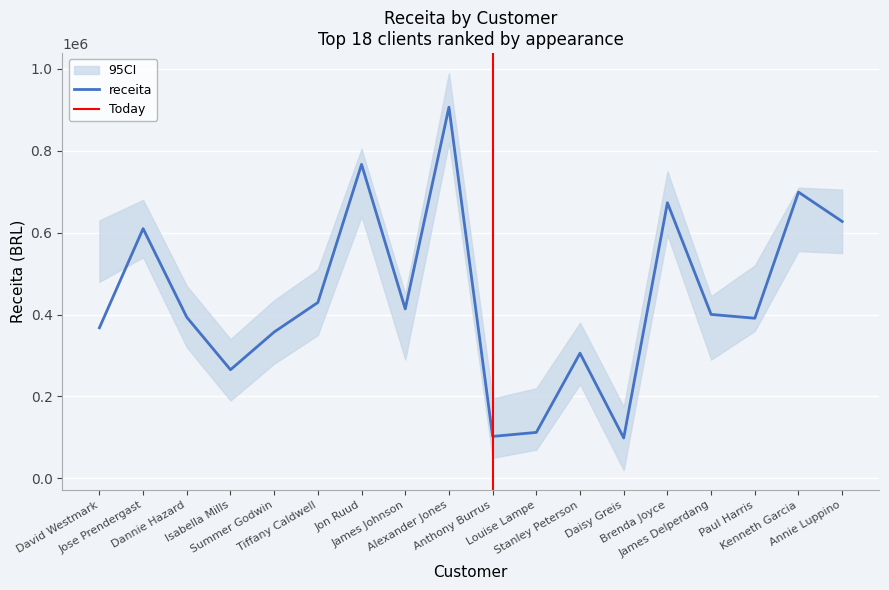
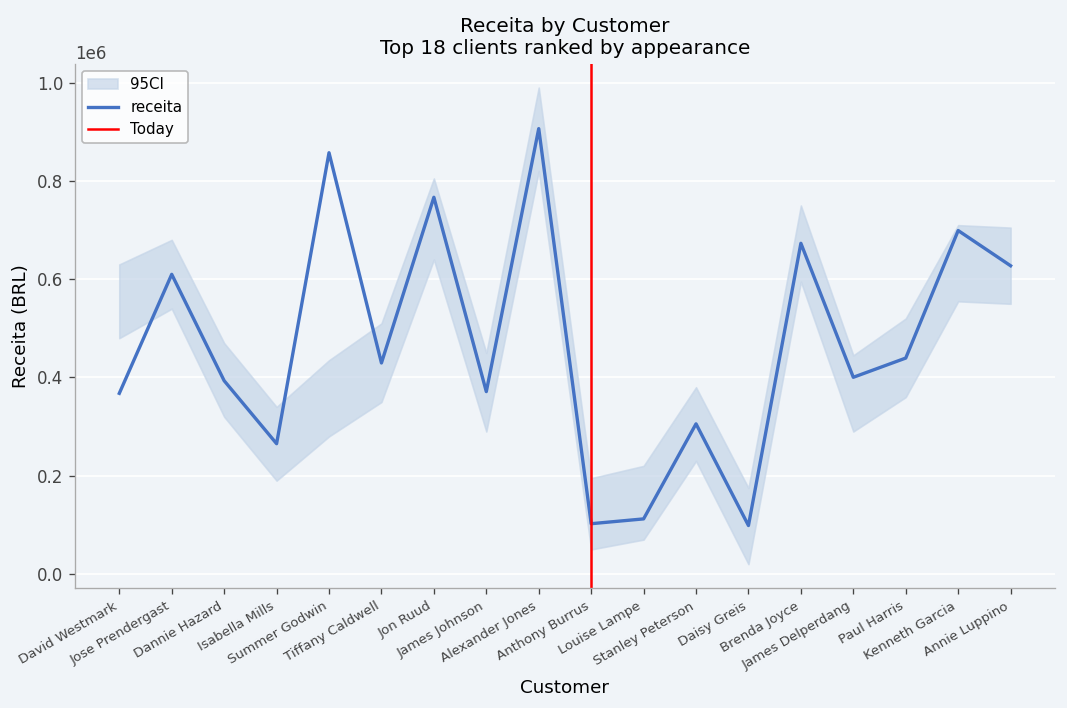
  {
    "receita": {
      "David Westmark": 370000,
      "Jose Prendergast": 610000,
      "Dannie Hazard": 390000,
      "Isabella Mills": 270000,
-     "Summer Godwin": 360000,
+     "Summer Godwin": 860000,
      "Tiffany Caldwell": 430000,
      "Jon Ruud": 770000,
-     "James Johnson": 410000,
+     "James Johnson": 370000,
      "Alexander Jones": 910000,
      "Anthony Burrus": 100000,
      "Louise Lampe": 110000,
      "Stanley Peterson": 310000,
      "Daisy Greis": 100000,
      "Brenda Joyce": 670000,
      "James Delperdang": 400000,
-     "Paul Harris": 390000,
+     "Paul Harris": 440000,
      "Kenneth Garcia": 700000,
      "Annie Luppino": 630000
    }
  }
